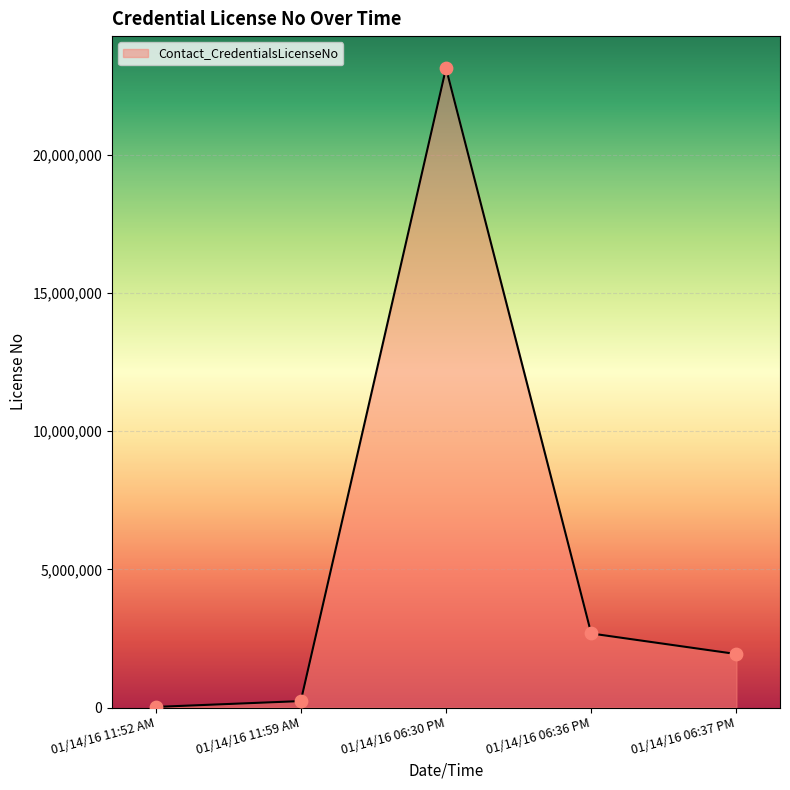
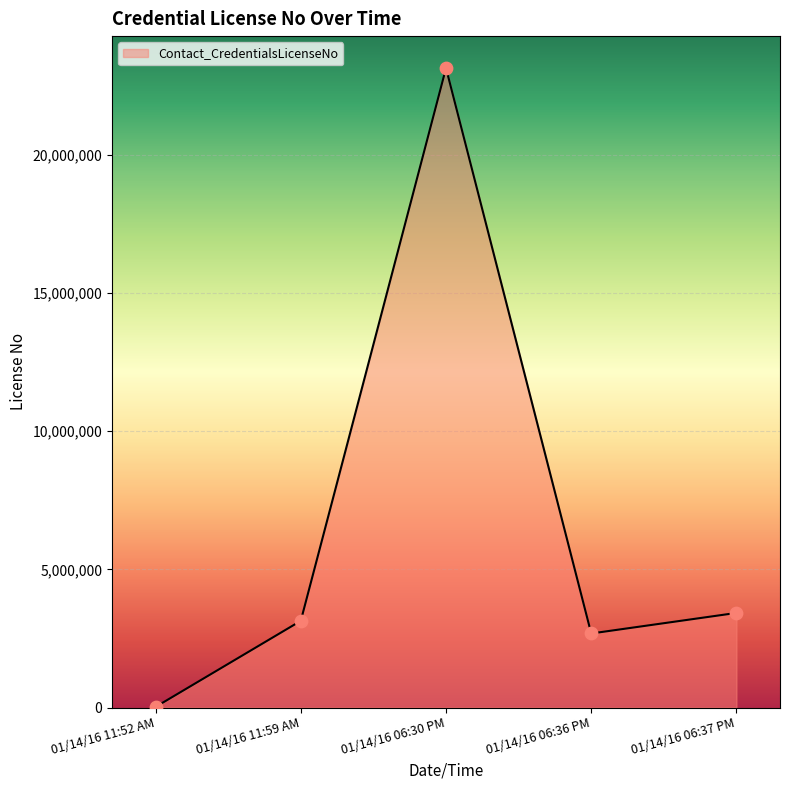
  {
    "01/14/16 11:52 AM": "0",
-   "01/14/16 11:59 AM": "200,000",
+   "01/14/16 11:59 AM": "3,100,000",
    "01/14/16 06:30 PM": "23,100,000",
    "01/14/16 06:36 PM": "2,700,000",
-   "01/14/16 06:37 PM": "1,900,000"
+   "01/14/16 06:37 PM": "3,400,000"
  }
